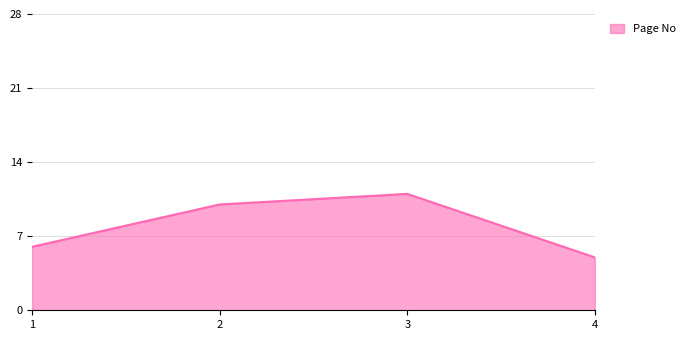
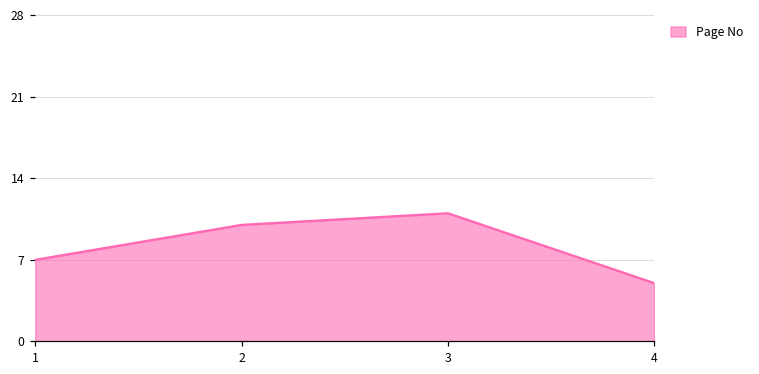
  {
-   "1": 6,
+   "1": 7,
    "2": 10,
    "3": 11,
    "4": 5
  }
